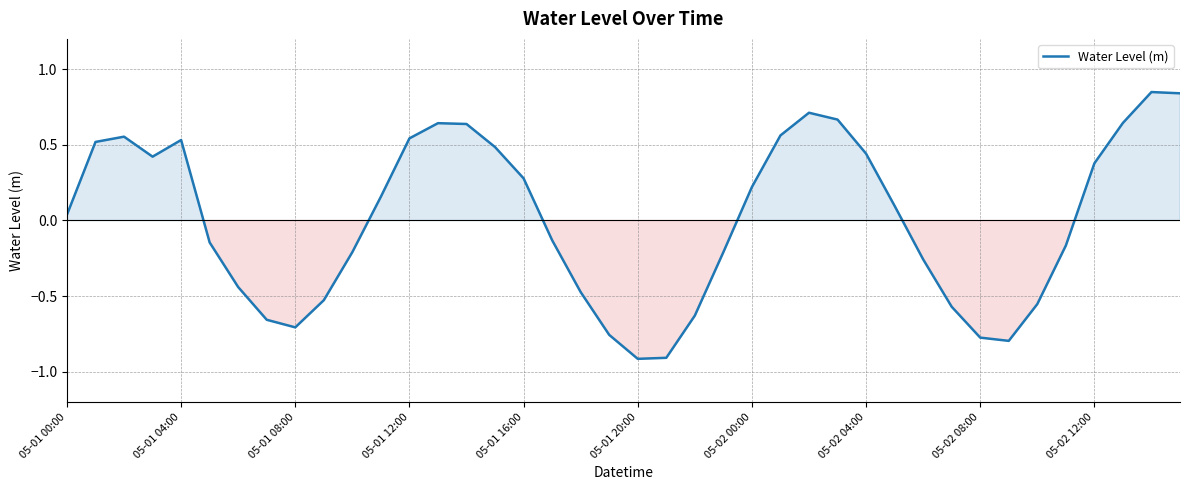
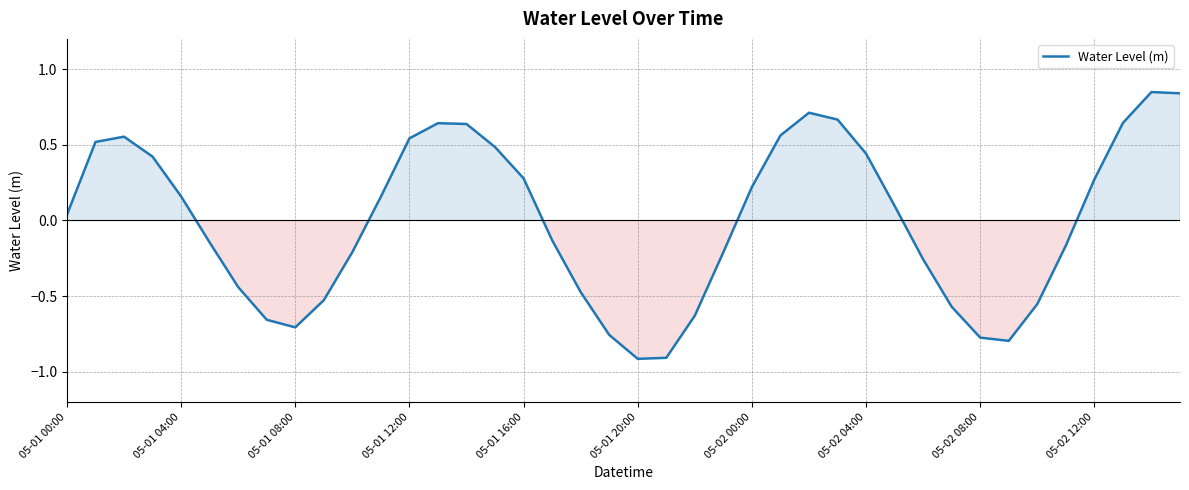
  {
    "05-01 00:00": 0.04,
-   "05-01 04:00": 0.53,
+   "05-01 04:00": 0.16,
    "05-01 08:00": -0.71,
    "05-01 12:00": 0.54,
    "05-01 16:00": 0.28,
    "05-01 20:00": -0.91,
    "05-02 00:00": 0.22,
    "05-02 04:00": 0.44,
    "05-02 08:00": -0.77,
-   "05-02 12:00": 0.38
+   "05-02 12:00": 0.27
  }
